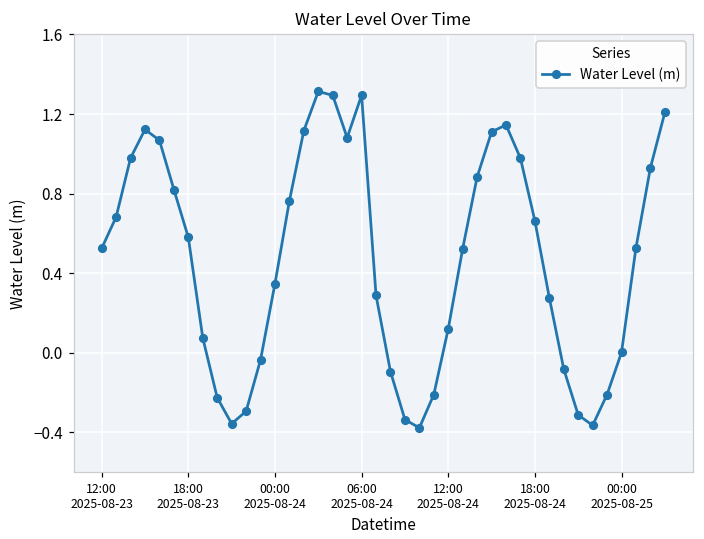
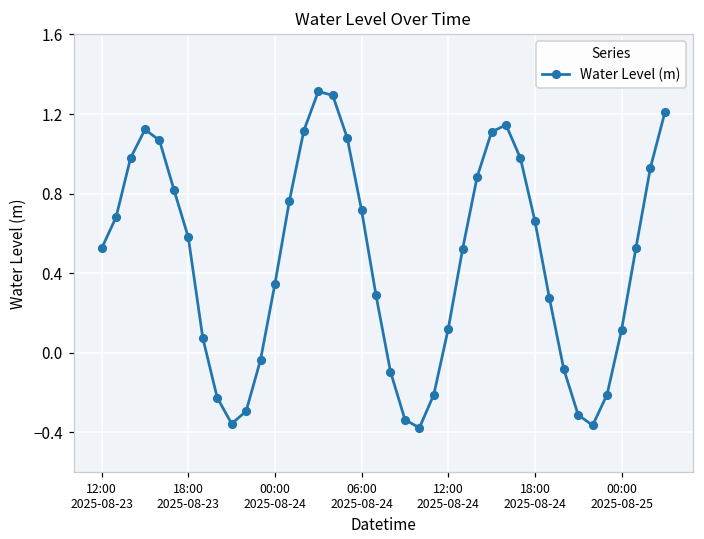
  {
    "12:00 2025-08-23": 0.52,
    "18:00 2025-08-23": 0.58,
    "00:00 2025-08-24": 0.35,
-   "06:00 2025-08-24": 1.29,
+   "06:00 2025-08-24": 0.72,
    "12:00 2025-08-24": 0.12,
    "18:00 2025-08-24": 0.66,
-   "00:00 2025-08-25": 0.00
+   "00:00 2025-08-25": 0.11
  }
